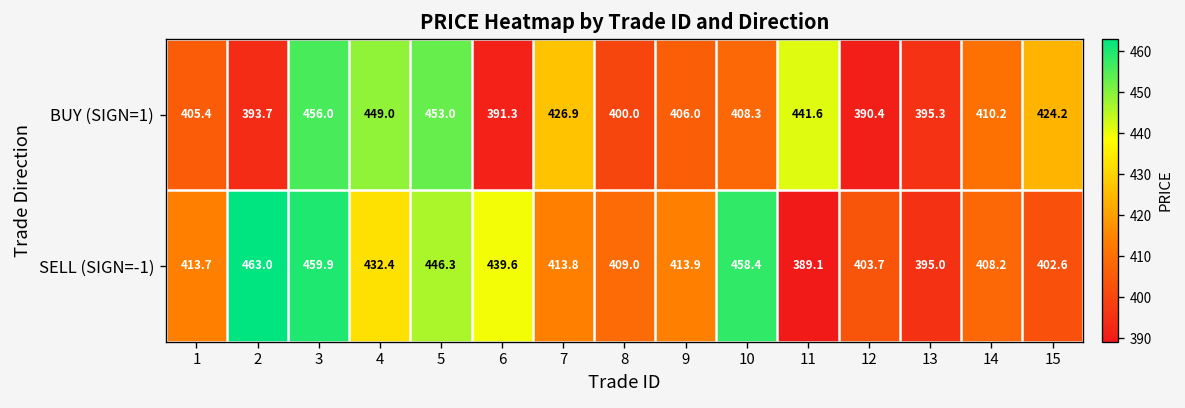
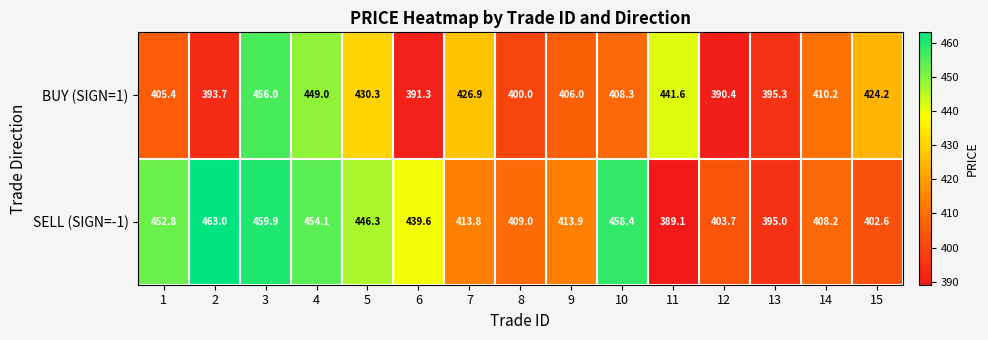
  {
    "BUY (SIGN=1)": {
      "1": 405.4,
      "2": 393.7,
      "3": 456.0,
      "4": 449.0,
-     "5": 453.0,
+     "5": 430.3,
      "6": 391.3,
      "7": 426.9,
      "8": 400.0,
      "9": 406.0,
      "10": 408.3,
      "11": 441.6,
      "12": 390.4,
      "13": 395.3,
      "14": 410.2,
      "15": 424.2
    },
    "SELL (SIGN=-1)": {
-     "1": 413.7,
+     "1": 452.8,
      "2": 463.0,
      "3": 459.9,
-     "4": 432.4,
+     "4": 454.1,
      "5": 446.3,
      "6": 439.6,
      "7": 413.8,
      "8": 409.0,
      "9": 413.9,
      "10": 458.4,
      "11": 389.1,
      "12": 403.7,
      "13": 395.0,
      "14": 408.2,
      "15": 402.6
    }
  }
